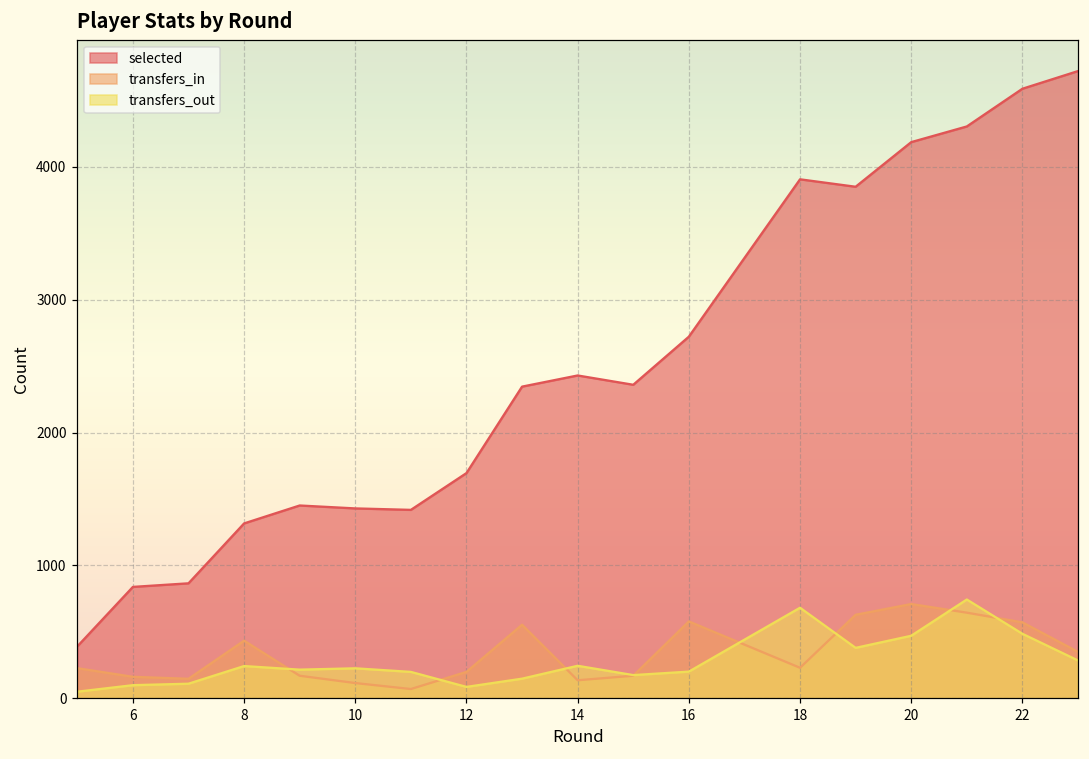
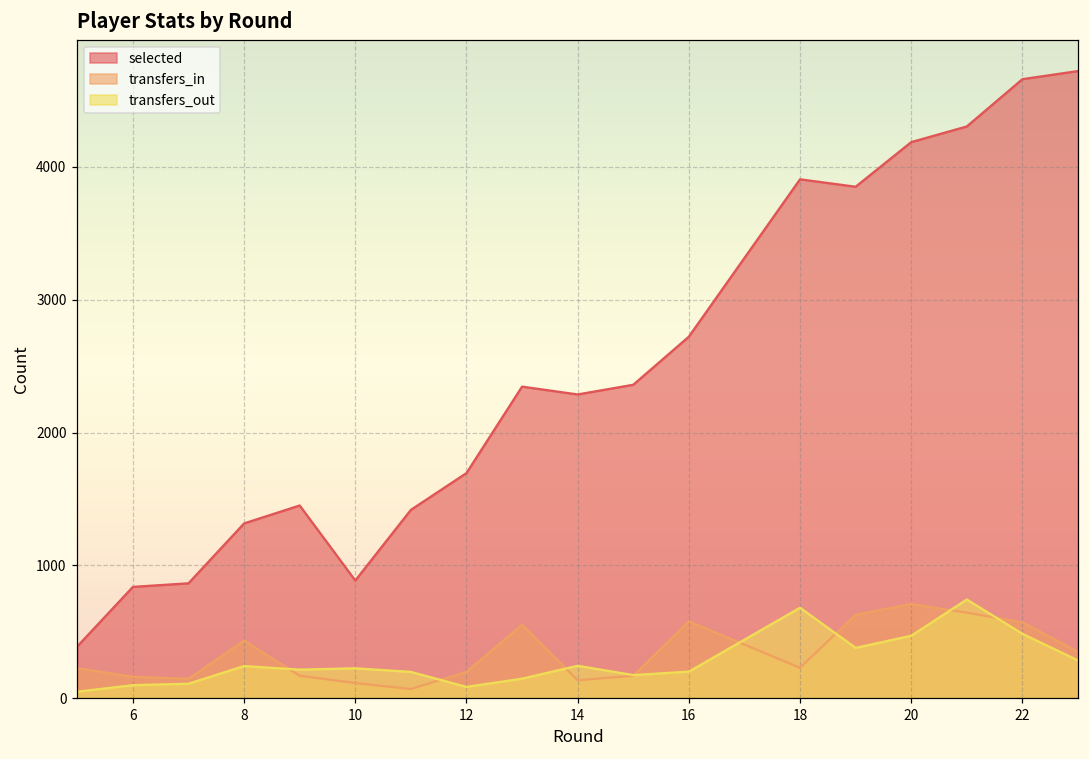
  {
    "selected": {
      "6": 840,
      "8": 1320,
-     "10": 1430,
+     "10": 890,
      "12": 1700,
-     "14": 2430,
+     "14": 2290,
      "16": 2720,
      "18": 3910,
      "20": 4190,
-     "22": 4590
+     "22": 4660
    }
  }
